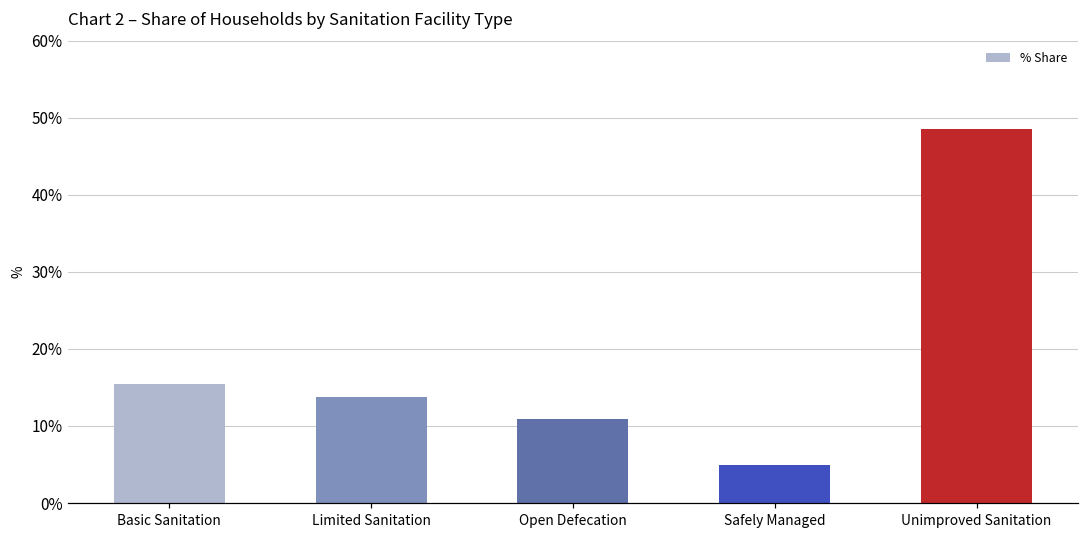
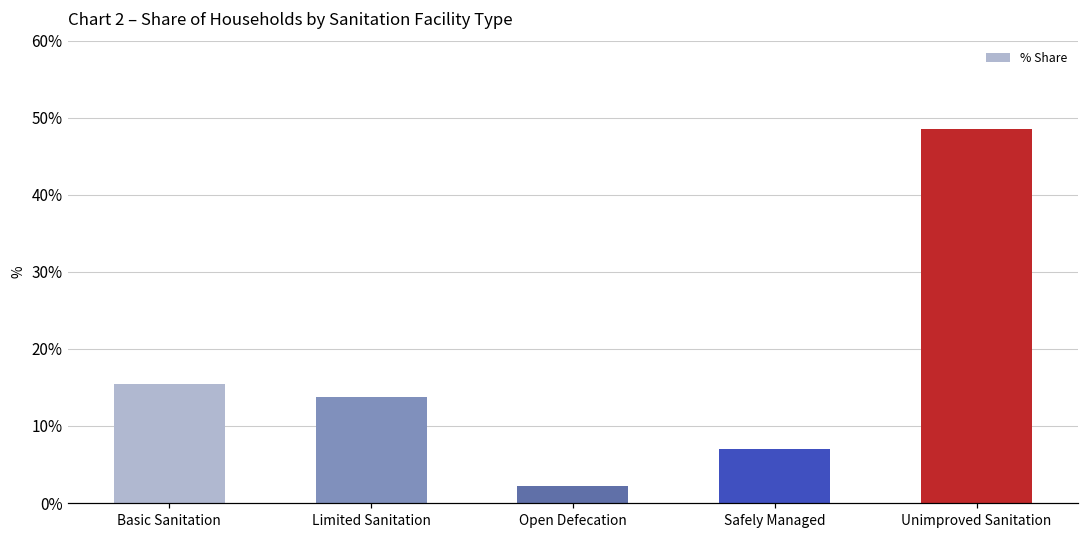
  {
    "Basic Sanitation": "16%",
    "Limited Sanitation": "14%",
-   "Open Defecation": "11%",
-   "Safely Managed": "5%",
+   "Open Defecation": "2%",
+   "Safely Managed": "7%",
    "Unimproved Sanitation": "48%"
  }
